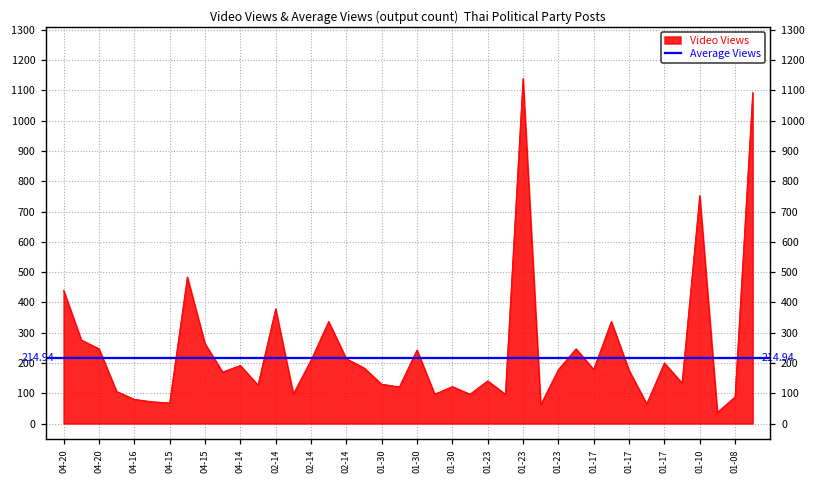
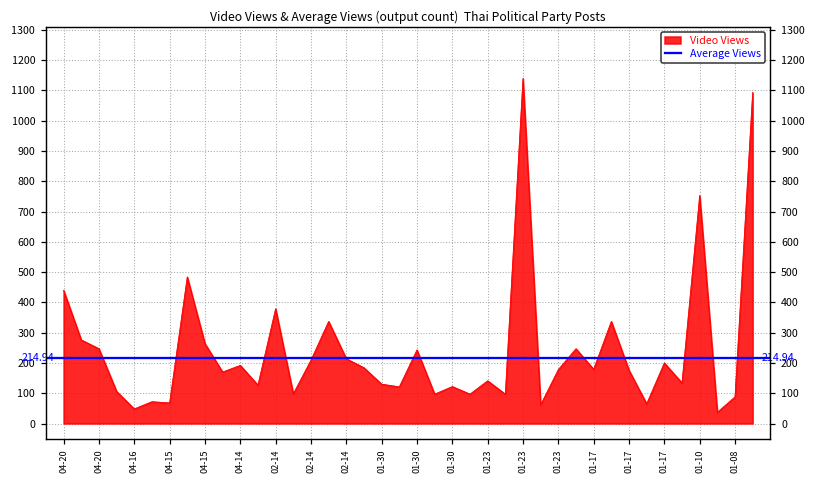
  {
-   "04-16": 80,
+   "04-16": 50,
    "04-14": 190,
    "01-10": 750,
    "01-08": 90
  }
